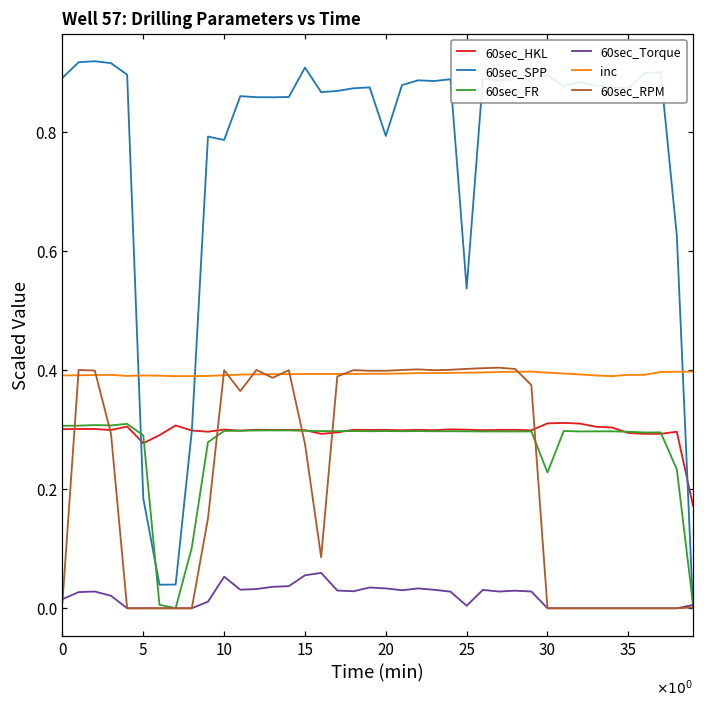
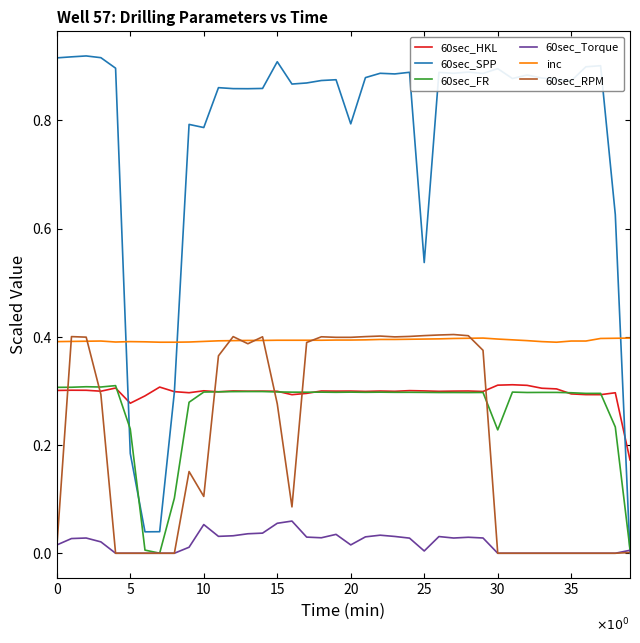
  {
    "60sec_HKL": {
      "0": 0.30,
      "5": 0.28,
      "30": 0.31
    },
    "60sec_SPP": {
-     "0": 0.89,
+     "0": 0.92,
      "5": 0.18,
      "10": 0.79,
      "15": 0.91,
      "20": 0.79,
      "25": 0.54
    },
    "60sec_FR": {
      "0": 0.31,
-     "5": 0.29,
+     "5": 0.23,
      "30": 0.23
    },
    "60sec_Torque": {
      "10": 0.05,
      "15": 0.06,
-     "20": 0.03,
+     "20": 0.02,
      "25": 0.00
    },
    "inc": {
      "0": 0.39,
      "5": 0.39,
      "10": 0.39,
      "15": 0.39,
      "20": 0.39,
      "25": 0.40,
      "30": 0.40,
      "35": 0.39
    },
    "60sec_RPM": {
-     "10": 0.40,
+     "10": 0.11,
      "15": 0.28,
      "20": 0.40,
      "25": 0.40
    }
  }
